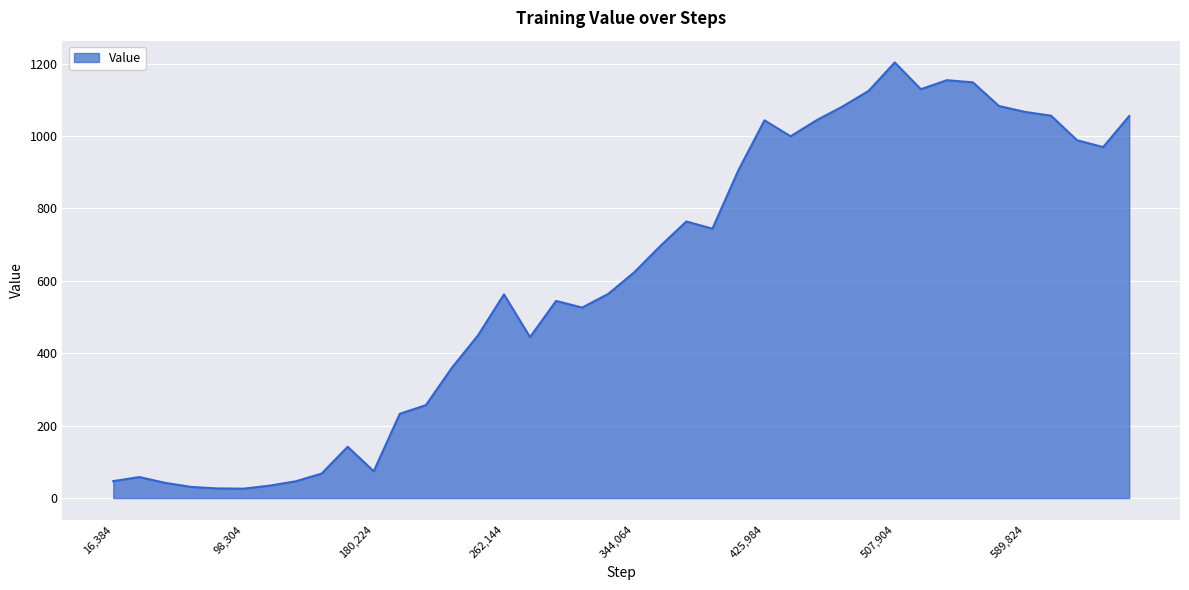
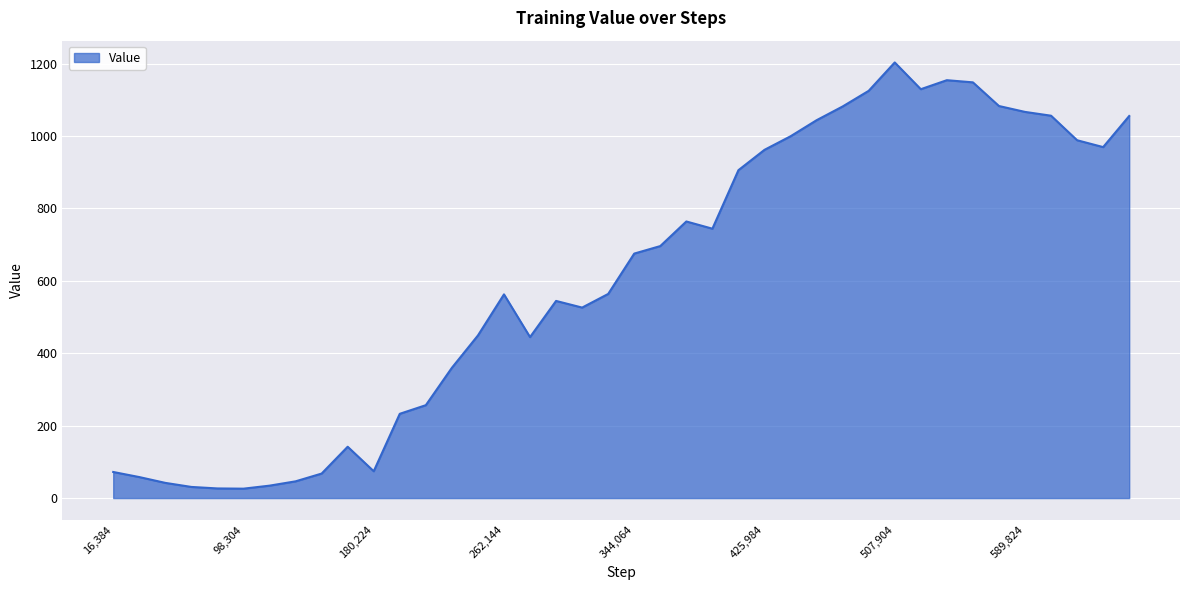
  {
-   "16,384": 50,
+   "16,384": 70,
    "98,304": 30,
    "180,224": 70,
    "262,144": 560,
-   "344,064": 620,
-   "425,984": 1040,
+   "344,064": 680,
+   "425,984": 960,
    "507,904": 1200,
    "589,824": 1070
  }
